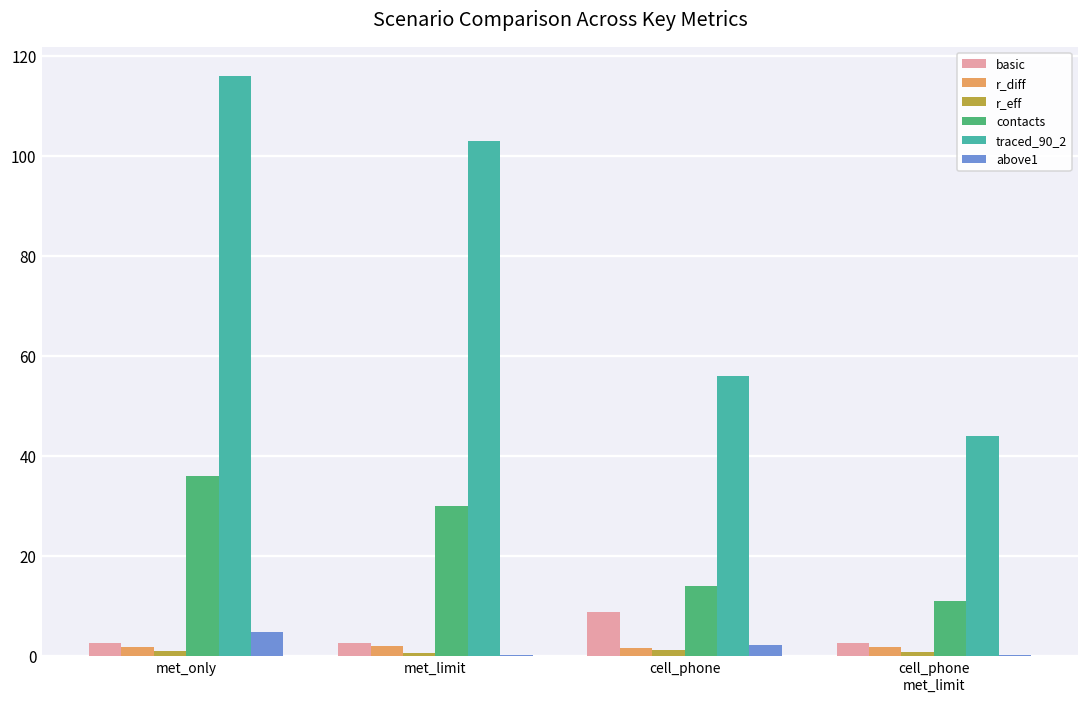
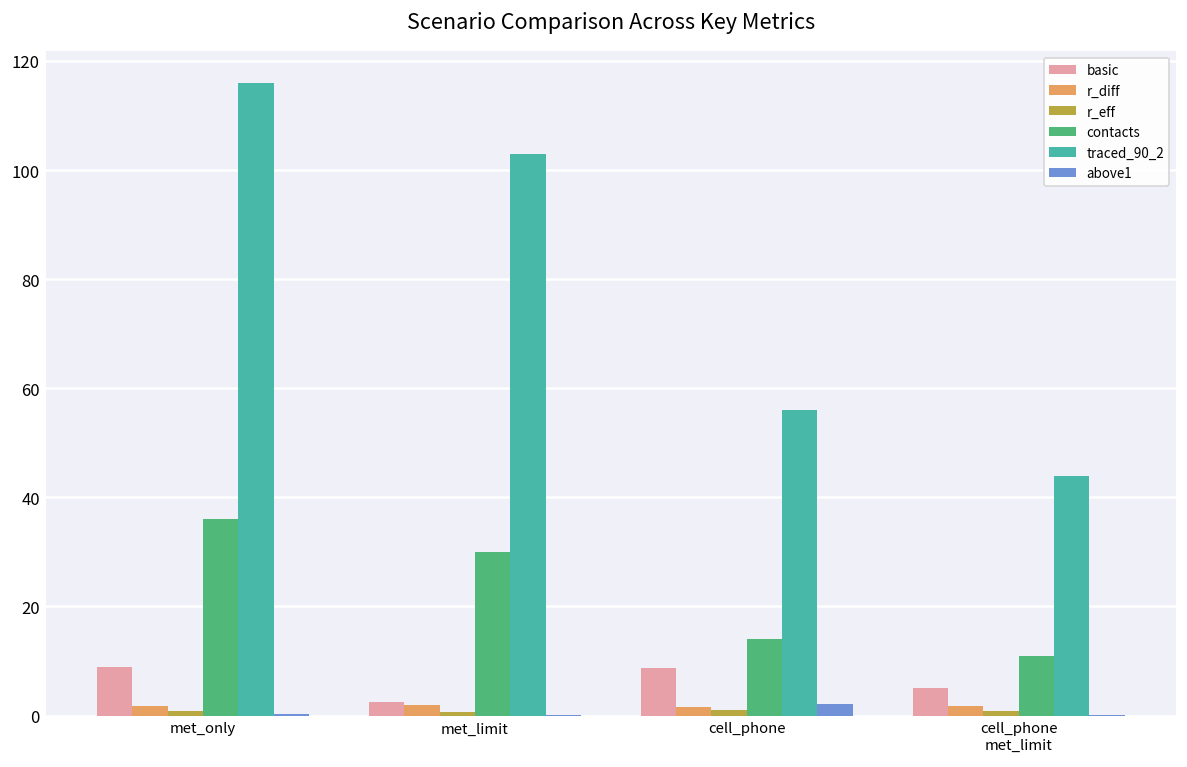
  {
    "basic": {
-     "met_only": 3,
+     "met_only": 9,
      "met_limit": 3,
      "cell_phone": 9,
-     "cell_phone met_limit": 3
+     "cell_phone met_limit": 5
    },
    "above1": {
-     "met_only": 5,
+     "met_only": 0,
      "cell_phone": 2
    }
  }
